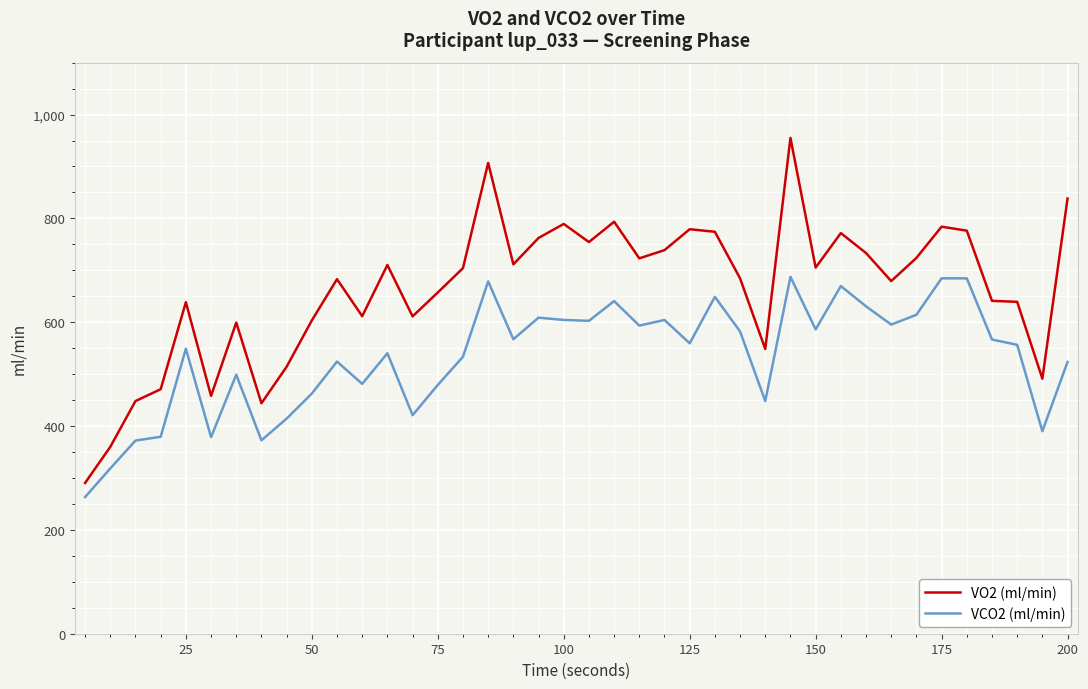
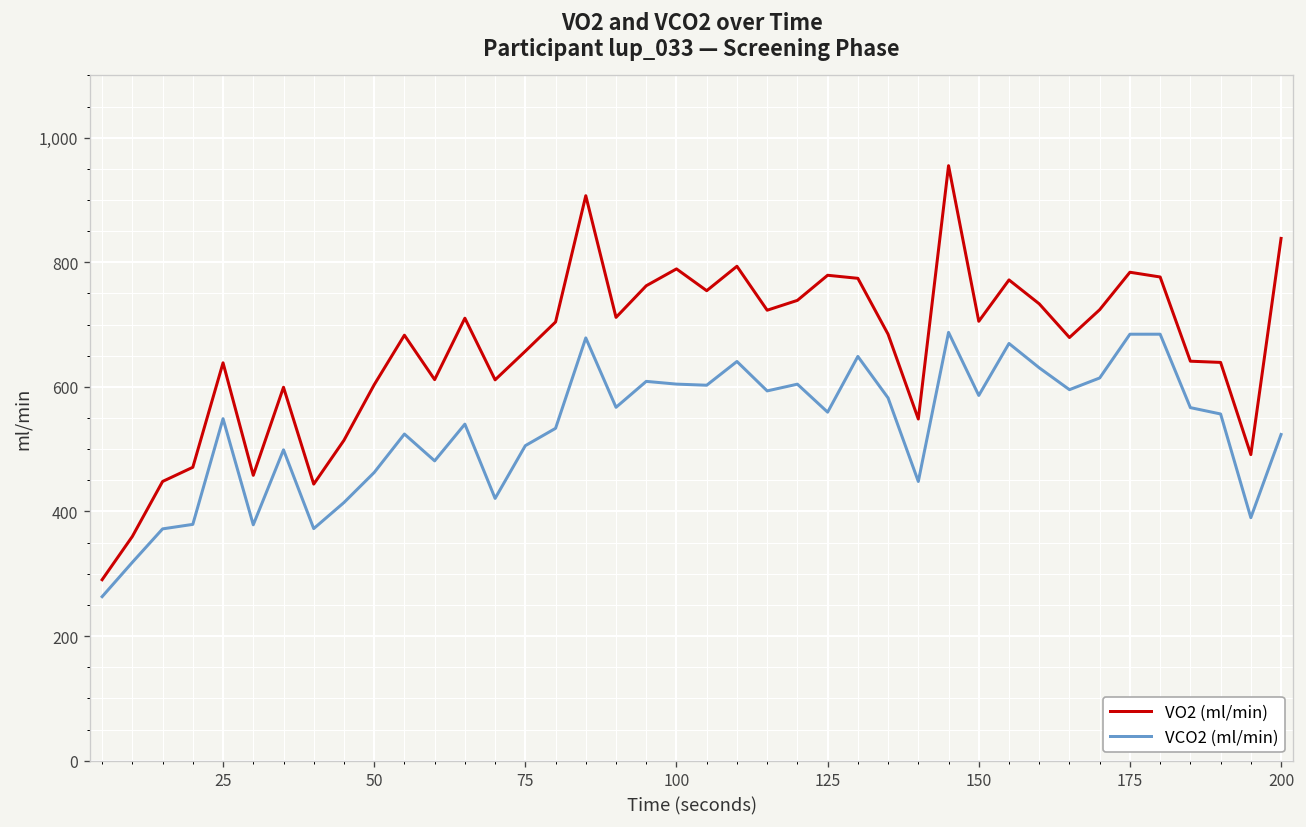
  {
    "VO2 (ml/min)": {
      "25": 640,
      "50": 600,
      "75": 660,
      "100": 790,
      "125": 780,
      "150": 710,
      "175": 780,
      "200": 840
    },
    "VCO2 (ml/min)": {
      "25": 550,
      "50": 460,
-     "75": 480,
+     "75": 510,
      "100": 600,
      "125": 560,
      "150": 590,
      "175": 680,
      "200": 520
    }
  }
